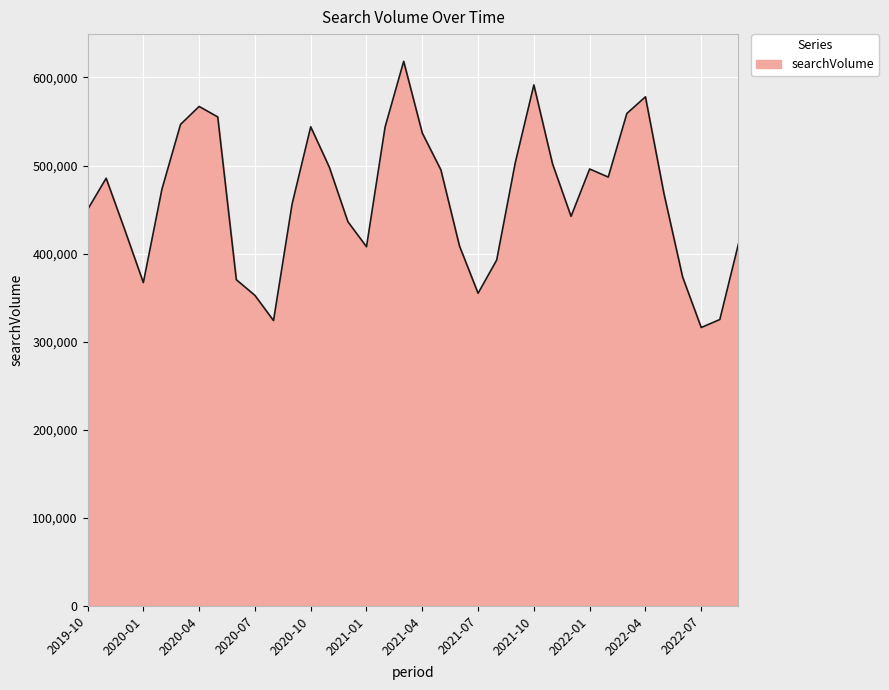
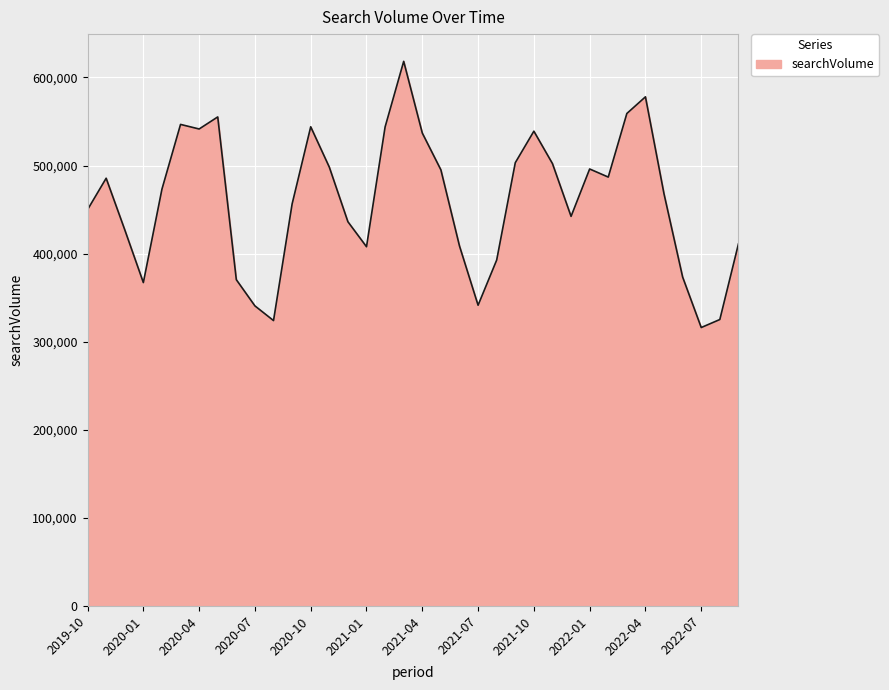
  {
    "2019-10": "450,000",
    "2020-01": "370,000",
-   "2020-04": "570,000",
-   "2020-07": "350,000",
+   "2020-04": "540,000",
+   "2020-07": "340,000",
    "2020-10": "540,000",
    "2021-01": "410,000",
    "2021-04": "540,000",
-   "2021-07": "360,000",
-   "2021-10": "590,000",
+   "2021-07": "340,000",
+   "2021-10": "540,000",
    "2022-01": "500,000",
    "2022-04": "580,000",
    "2022-07": "320,000"
  }
